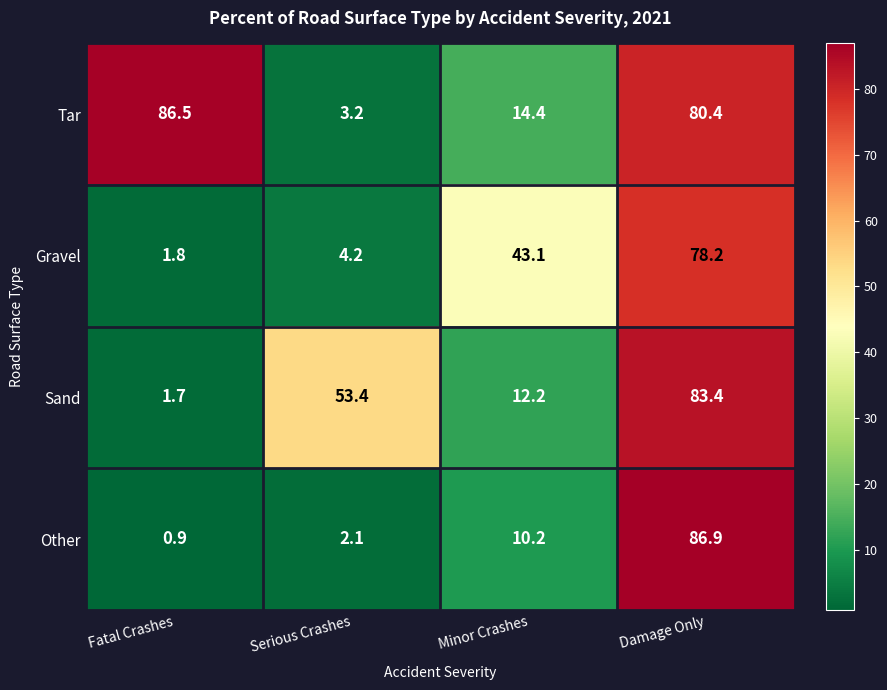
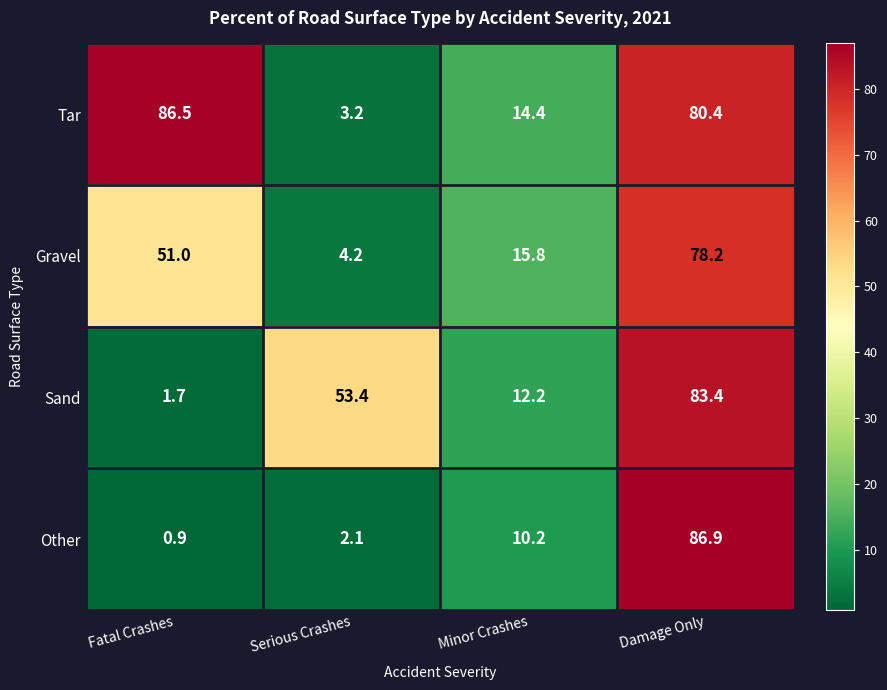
  {
    "Tar": {
      "Fatal Crashes": 86.5,
      "Serious Crashes": 3.2,
      "Minor Crashes": 14.4,
      "Damage Only": 80.4
    },
    "Gravel": {
-     "Fatal Crashes": 1.8,
+     "Fatal Crashes": 51.0,
      "Serious Crashes": 4.2,
-     "Minor Crashes": 43.1,
+     "Minor Crashes": 15.8,
      "Damage Only": 78.2
    },
    "Sand": {
      "Fatal Crashes": 1.7,
      "Serious Crashes": 53.4,
      "Minor Crashes": 12.2,
      "Damage Only": 83.4
    },
    "Other": {
      "Fatal Crashes": 0.9,
      "Serious Crashes": 2.1,
      "Minor Crashes": 10.2,
      "Damage Only": 86.9
    }
  }
